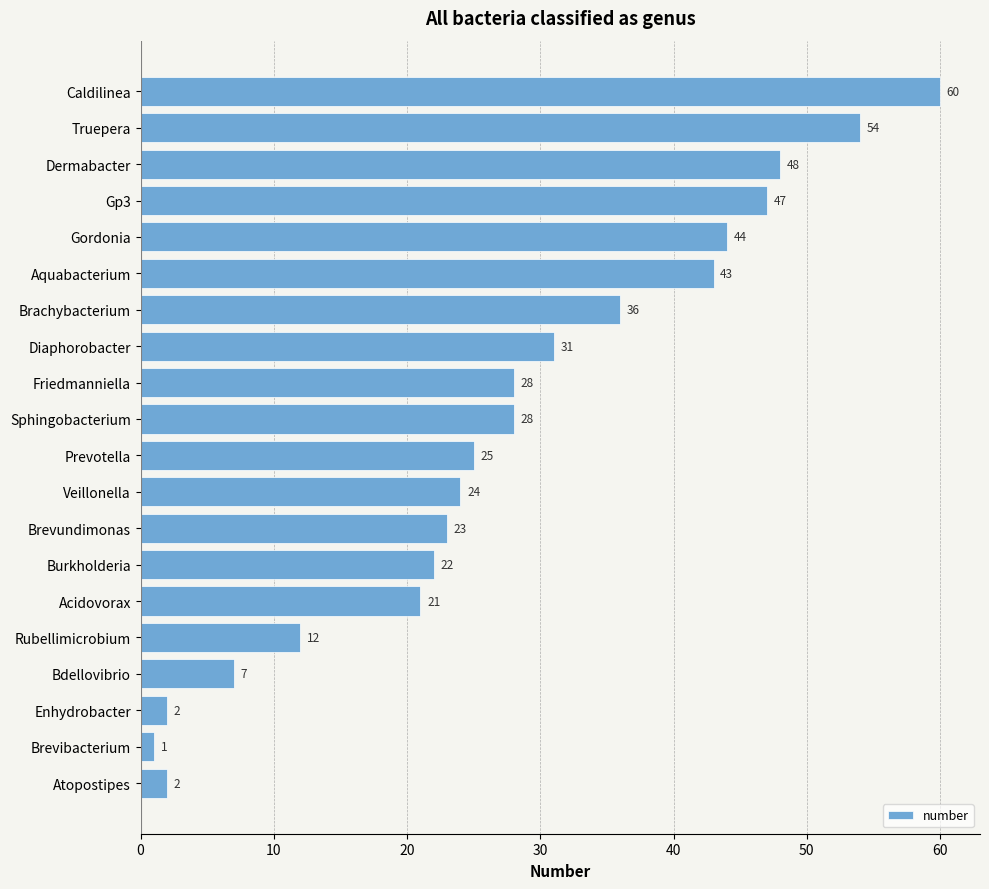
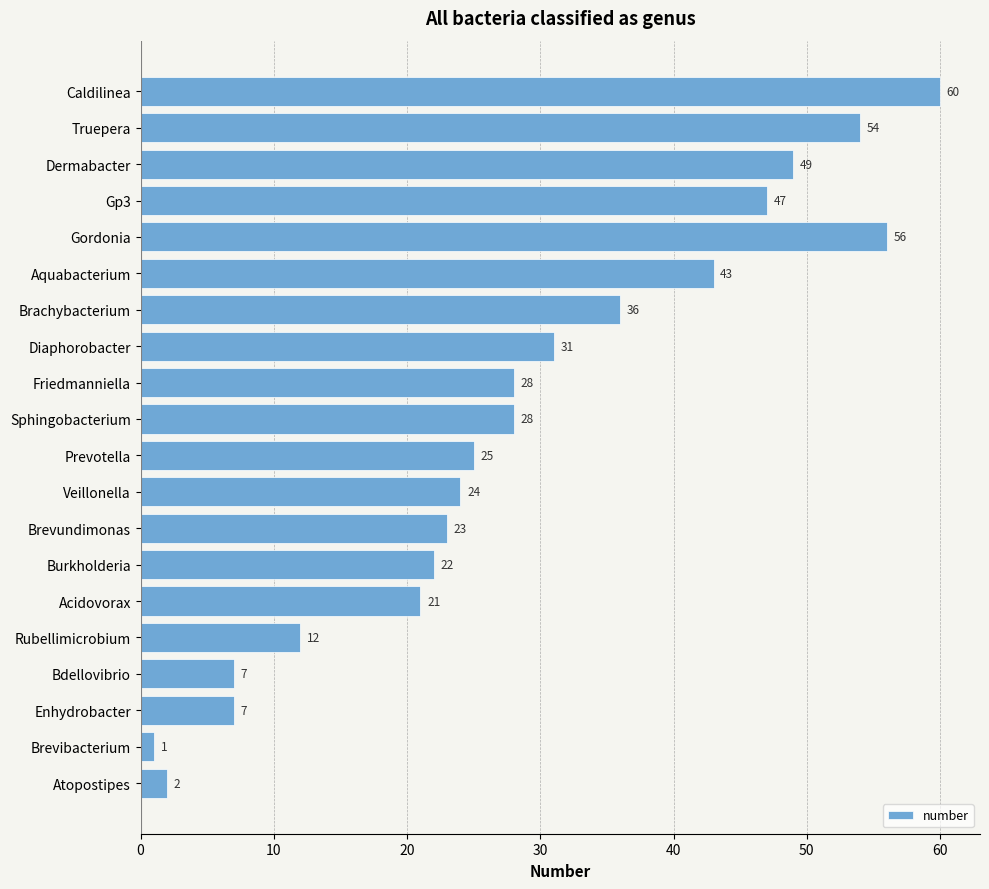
  {
    "Caldilinea": 60,
    "Truepera": 54,
-   "Dermabacter": 48,
+   "Dermabacter": 49,
    "Gp3": 47,
-   "Gordonia": 44,
+   "Gordonia": 56,
    "Aquabacterium": 43,
    "Brachybacterium": 36,
    "Diaphorobacter": 31,
    "Friedmanniella": 28,
    "Sphingobacterium": 28,
    "Prevotella": 25,
    "Veillonella": 24,
    "Brevundimonas": 23,
    "Burkholderia": 22,
    "Acidovorax": 21,
    "Rubellimicrobium": 12,
    "Bdellovibrio": 7,
-   "Enhydrobacter": 2,
+   "Enhydrobacter": 7,
    "Brevibacterium": 1,
    "Atopostipes": 2
  }
